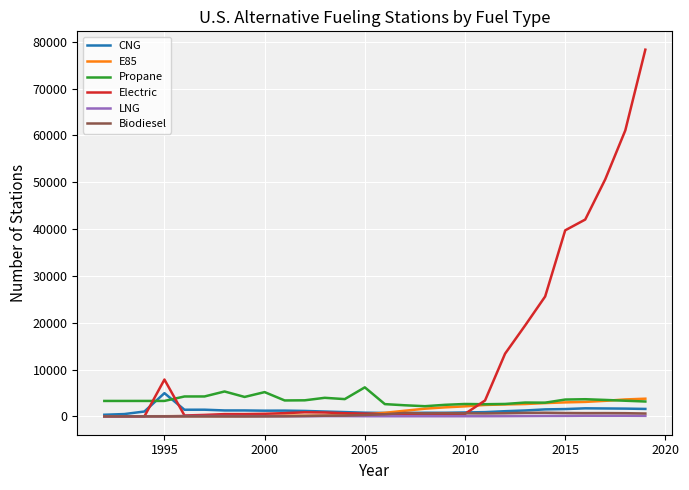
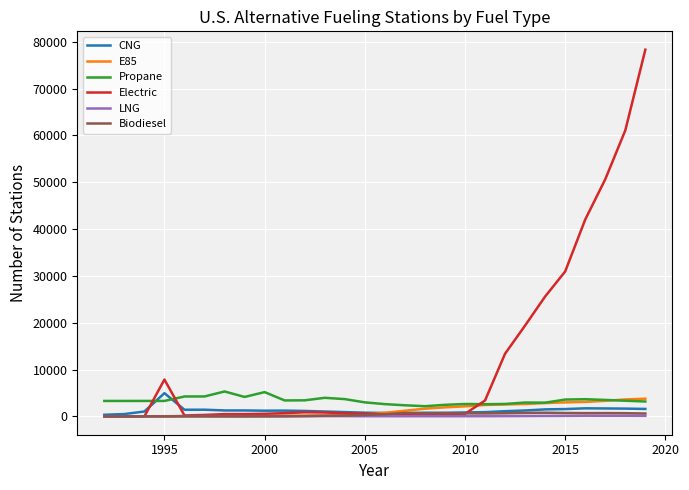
  {
    "CNG": {
      "1995": 5000,
      "2000": 1000,
      "2015": 2000
    },
    "E85": {
      "2015": 3000
    },
    "Propane": {
      "1995": 3000,
      "2000": 5000,
-     "2005": 6000,
+     "2005": 3000,
      "2015": 4000
    },
    "Electric": {
      "1995": 8000,
-     "2015": 40000
+     "2015": 31000
    },
    "LNG": {
      "2015": 0
    },
    "Biodiesel": {
      "2015": 1000
    }
  }
